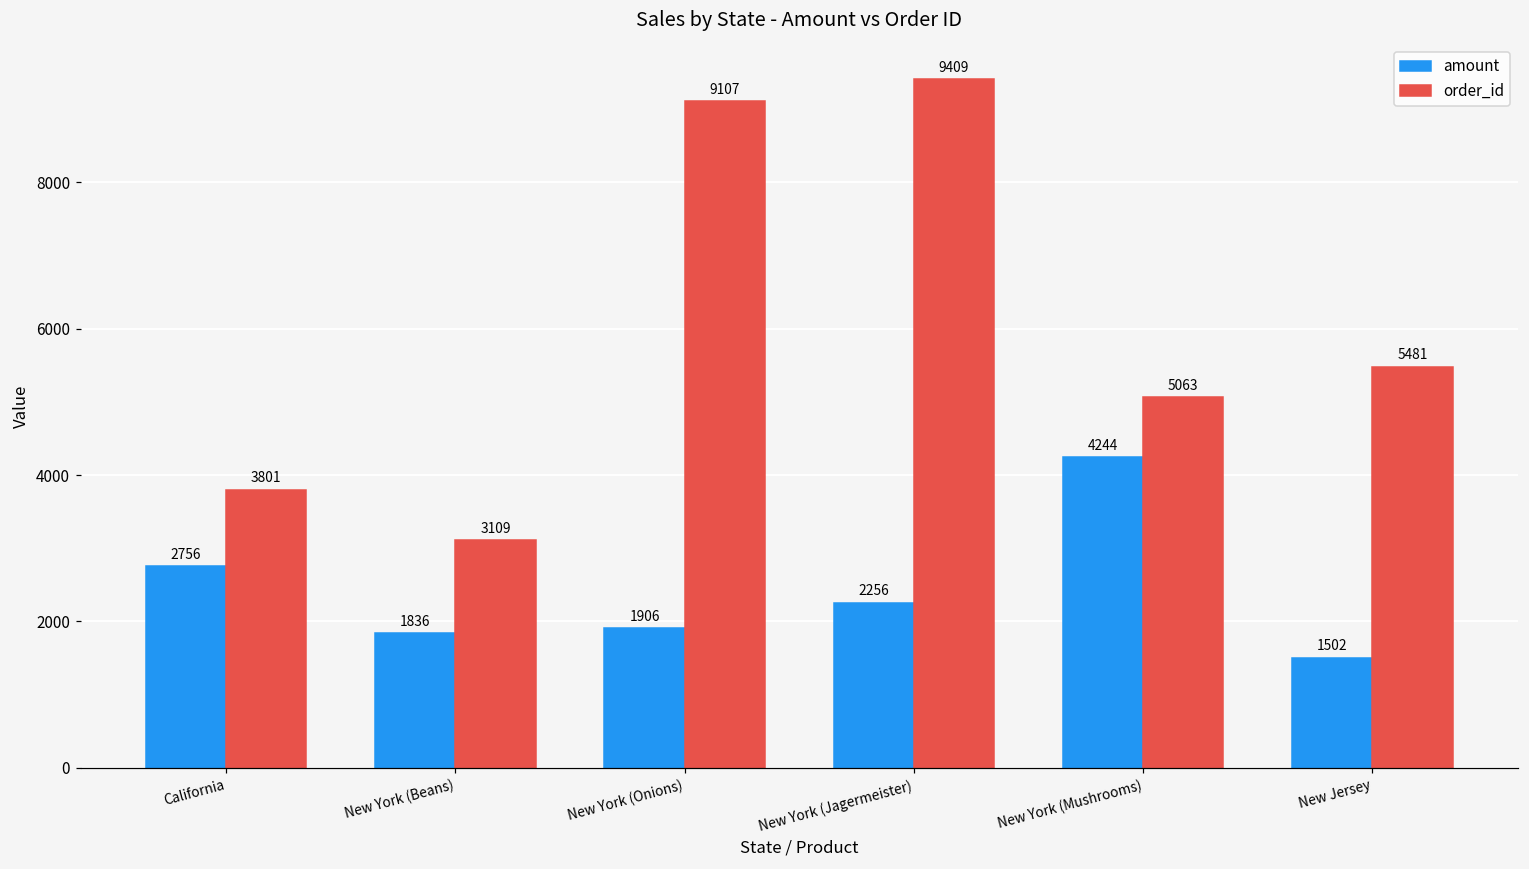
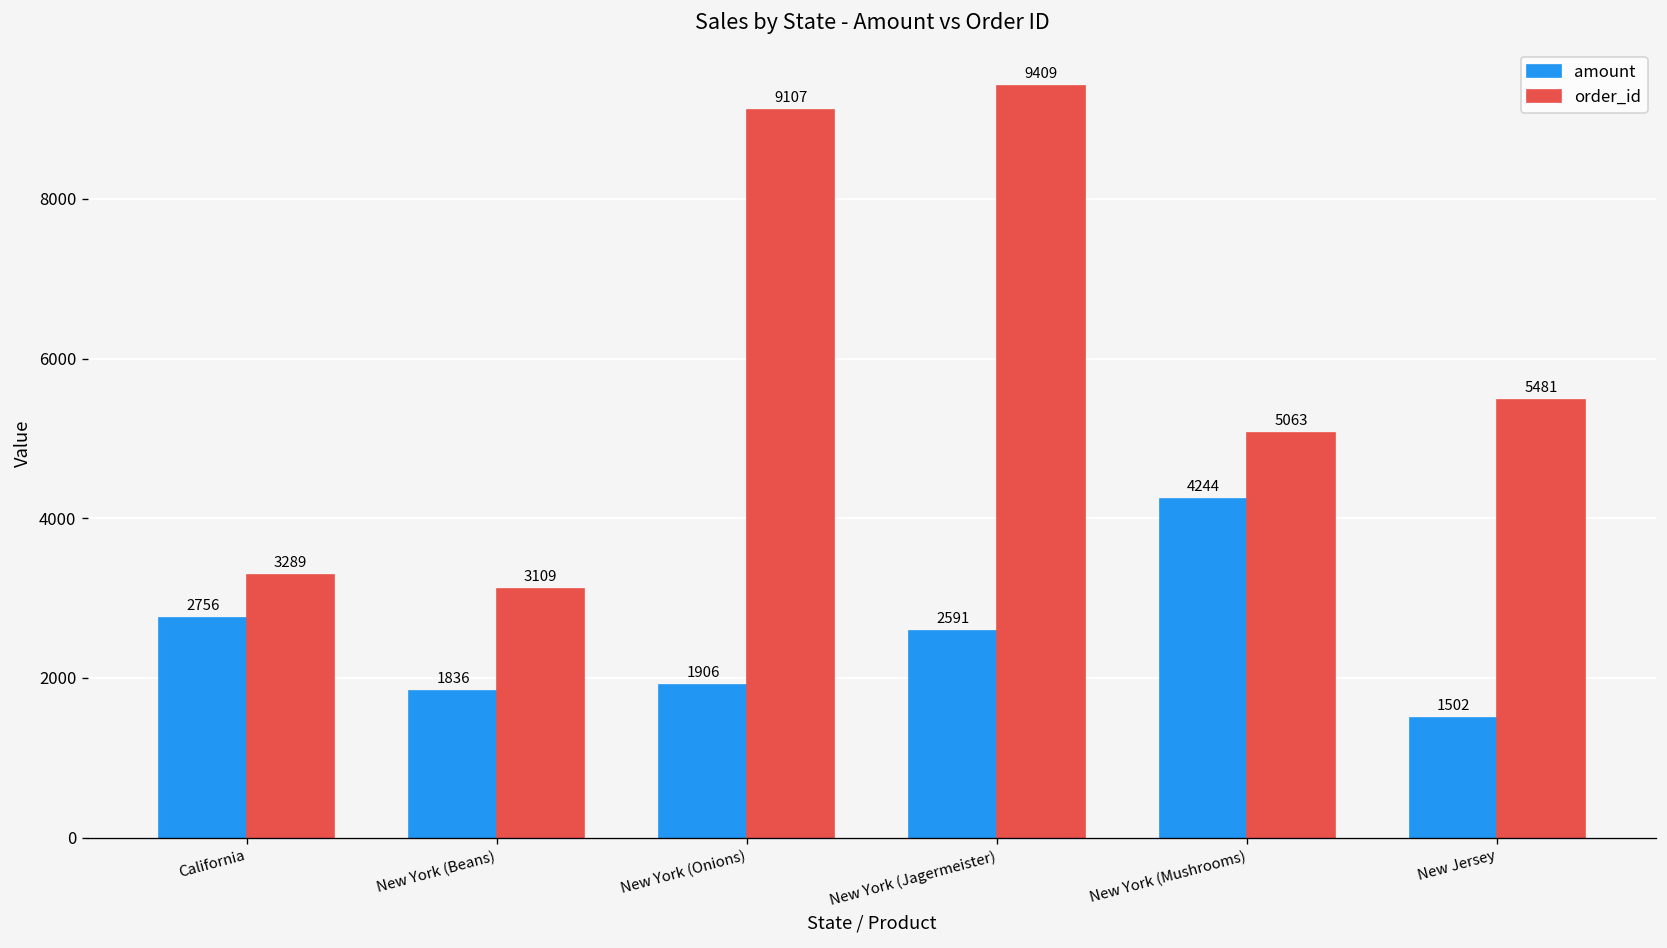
  {
    "amount": {
      "California": 2756,
      "New York (Beans)": 1836,
      "New York (Onions)": 1906,
-     "New York (Jagermeister)": 2256,
+     "New York (Jagermeister)": 2591,
      "New York (Mushrooms)": 4244,
      "New Jersey": 1502
    },
    "order_id": {
-     "California": 3801,
+     "California": 3289,
      "New York (Beans)": 3109,
      "New York (Onions)": 9107,
      "New York (Jagermeister)": 9409,
      "New York (Mushrooms)": 5063,
      "New Jersey": 5481
    }
  }
